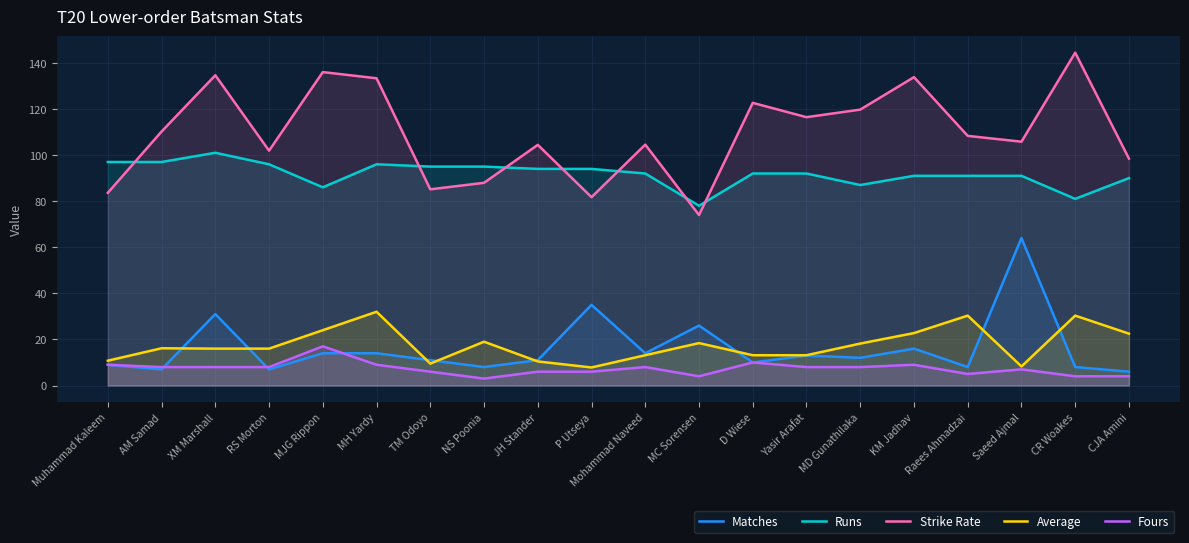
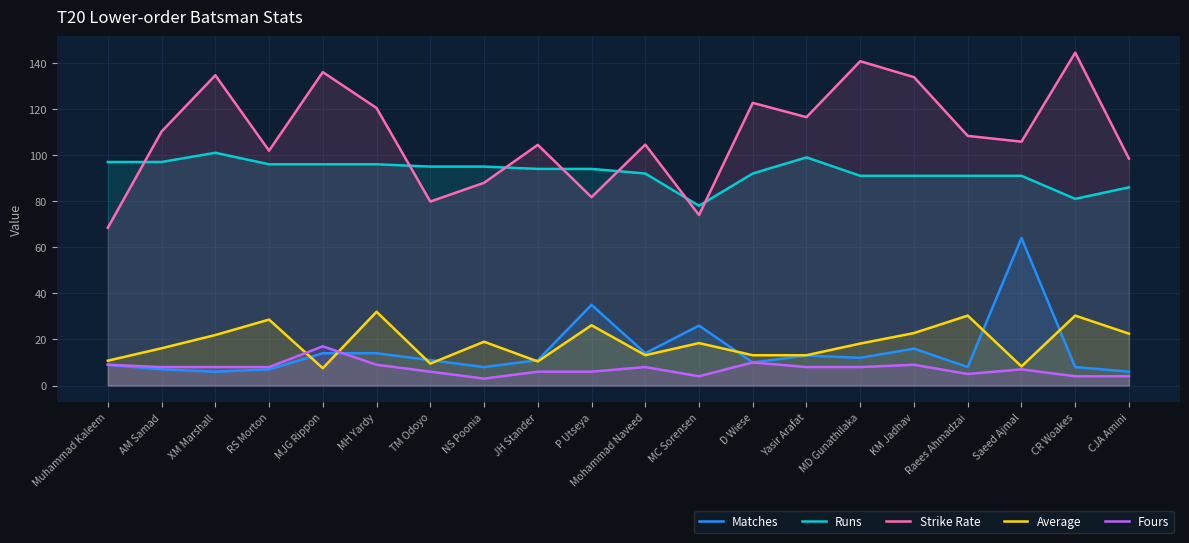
  {
    "Matches": {
-     "XM Marshall": 31,
+     "XM Marshall": 6,
      "MJG Rippon": 14,
      "MH Yardy": 14,
      "TM Odoyo": 11,
      "NS Poonia": 8,
      "P Utseya": 35,
      "MC Sorensen": 26,
      "MD Gunathilaka": 12,
      "KM Jadhav": 16,
      "Raees Ahmadzai": 8,
      "Saeed Ajmal": 64,
      "CR Woakes": 8,
      "CJA Amini": 6
    },
    "Runs": {
      "Muhammad Kaleem": 97,
      "AM Samad": 97,
      "XM Marshall": 101,
      "RS Morton": 96,
-     "MJG Rippon": 86,
+     "MJG Rippon": 96,
      "MH Yardy": 96,
      "TM Odoyo": 95,
      "NS Poonia": 95,
      "JH Stander": 94,
      "P Utseya": 94,
      "Mohammad Naveed": 92,
      "MC Sorensen": 78,
      "D Wiese": 92,
-     "Yasir Arafat": 92,
-     "MD Gunathilaka": 87,
+     "Yasir Arafat": 99,
+     "MD Gunathilaka": 91,
      "KM Jadhav": 91,
      "Raees Ahmadzai": 91,
      "Saeed Ajmal": 91,
      "CR Woakes": 81,
-     "CJA Amini": 90
+     "CJA Amini": 86
    },
    "Strike Rate": {
-     "Muhammad Kaleem": 84,
+     "Muhammad Kaleem": 68,
      "AM Samad": 110,
      "XM Marshall": 135,
      "RS Morton": 102,
      "MJG Rippon": 136,
-     "MH Yardy": 133,
-     "TM Odoyo": 85,
+     "MH Yardy": 120,
+     "TM Odoyo": 80,
      "NS Poonia": 88,
      "JH Stander": 104,
      "P Utseya": 82,
      "Mohammad Naveed": 105,
      "MC Sorensen": 74,
      "D Wiese": 123,
      "Yasir Arafat": 116,
-     "MD Gunathilaka": 120,
+     "MD Gunathilaka": 141,
      "KM Jadhav": 134,
      "Raees Ahmadzai": 108,
      "Saeed Ajmal": 106,
      "CR Woakes": 144,
      "CJA Amini": 98
    },
    "Average": {
      "Muhammad Kaleem": 11,
      "AM Samad": 16,
-     "XM Marshall": 16,
-     "RS Morton": 16,
-     "MJG Rippon": 24,
+     "XM Marshall": 22,
+     "RS Morton": 29,
+     "MJG Rippon": 8,
      "MH Yardy": 32,
      "TM Odoyo": 10,
      "NS Poonia": 19,
-     "P Utseya": 8,
+     "P Utseya": 26,
      "MC Sorensen": 18,
      "D Wiese": 13,
      "MD Gunathilaka": 18,
      "KM Jadhav": 23,
      "Raees Ahmadzai": 30,
      "Saeed Ajmal": 8,
      "CR Woakes": 30,
      "CJA Amini": 23
    },
    "Fours": {
      "XM Marshall": 8,
      "MJG Rippon": 17,
      "MH Yardy": 9,
      "TM Odoyo": 6,
      "NS Poonia": 3,
      "JH Stander": 6,
      "P Utseya": 6,
      "Mohammad Naveed": 8,
      "MC Sorensen": 4,
      "Yasir Arafat": 8,
      "MD Gunathilaka": 8,
      "KM Jadhav": 9,
      "Raees Ahmadzai": 5,
      "Saeed Ajmal": 7,
      "CR Woakes": 4,
      "CJA Amini": 4
    }
  }
